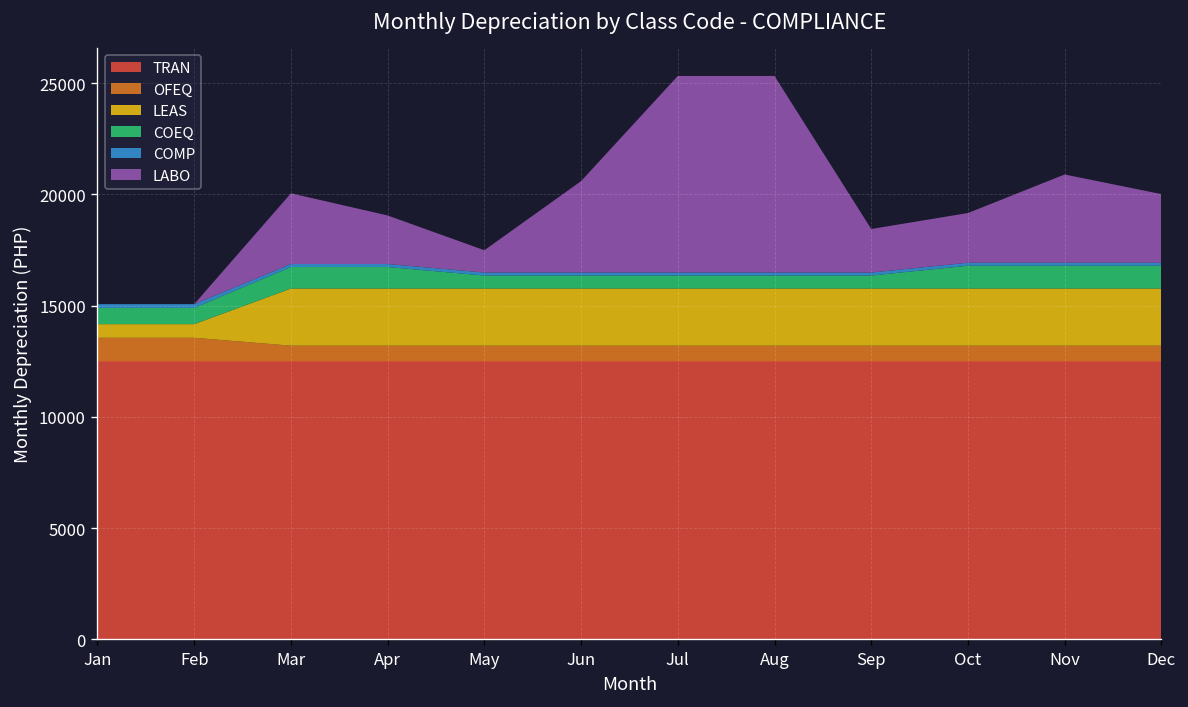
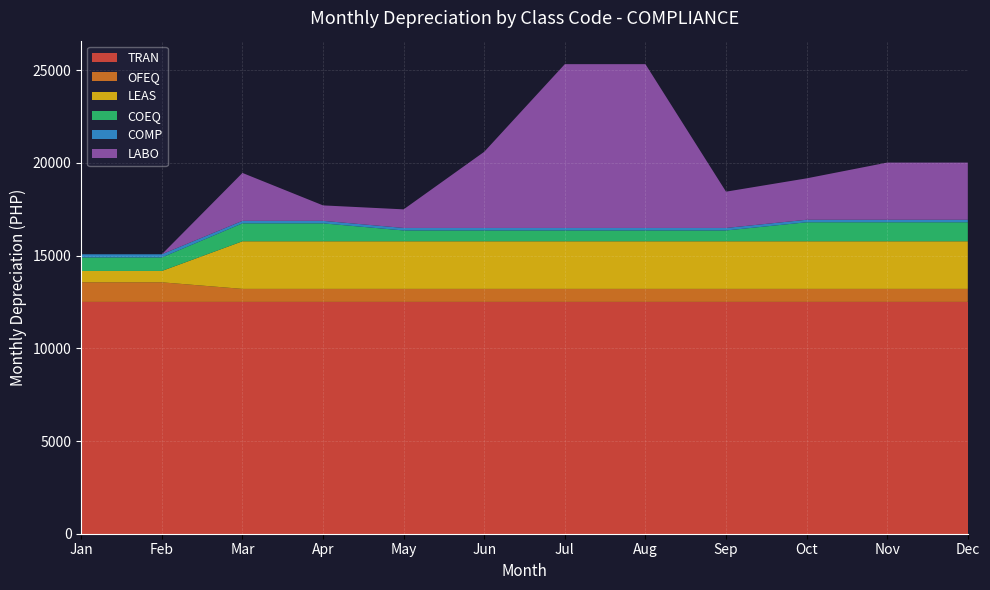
  {
    "LEAS": {
      "Jan": 600,
      "Feb": 600,
      "Mar": 2600,
      "Apr": 2600,
      "May": 2600,
      "Jun": 2600,
      "Jul": 2600,
      "Aug": 2600,
      "Sep": 2600,
      "Oct": 2600,
      "Nov": 2600,
      "Dec": 2600
    },
    "COEQ": {
      "Jan": 700,
      "Feb": 700,
      "Mar": 1000,
      "Apr": 1000
    },
    "COMP": {
      "Mar": 100,
      "Apr": 100
    },
    "LABO": {
-     "Mar": 3200,
-     "Apr": 2200,
+     "Mar": 2600,
+     "Apr": 800,
      "May": 1000,
      "Jun": 4100,
      "Jul": 8800,
      "Aug": 8800,
      "Sep": 2000,
      "Oct": 2200,
-     "Nov": 4000,
+     "Nov": 3100,
      "Dec": 3100
    }
  }
